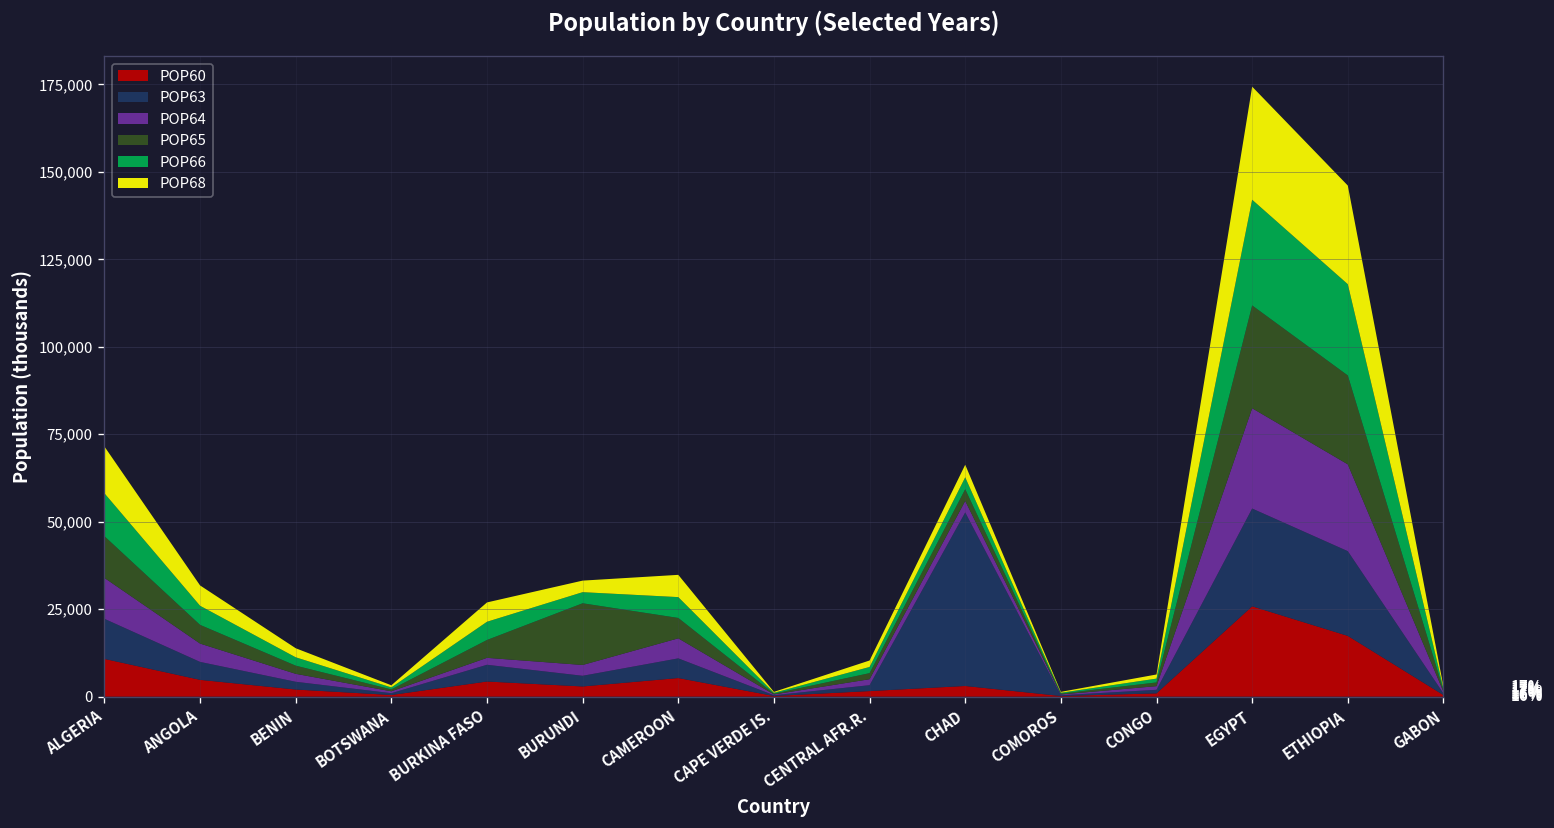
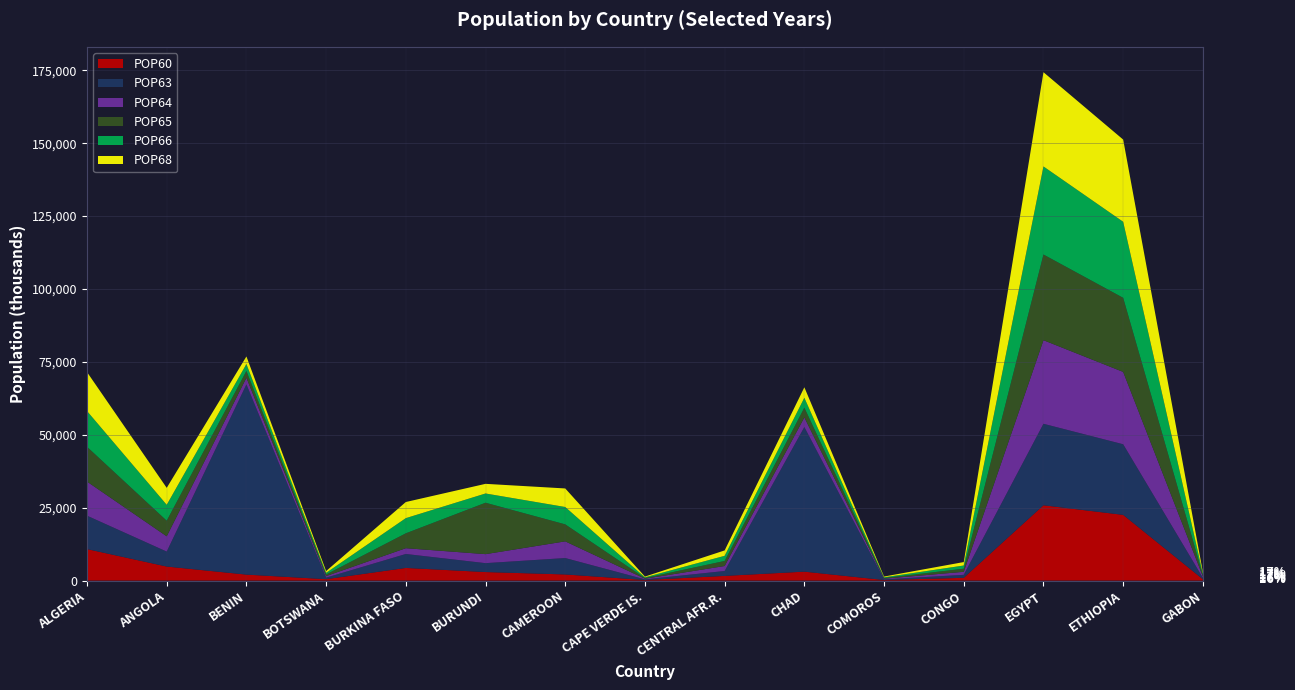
  {
    "POP60": {
      "ALGERIA": "11,000",
      "ANGOLA": "5,000",
      "BENIN": "2,000",
      "BURKINA FASO": "4,000",
      "BURUNDI": "3,000",
-     "CAMEROON": "5,000",
+     "CAMEROON": "2,000",
      "CENTRAL AFR.R.": "2,000",
      "CHAD": "3,000",
      "CONGO": "1,000",
      "EGYPT": "26,000",
-     "ETHIOPIA": "17,000"
+     "ETHIOPIA": "23,000"
    },
    "POP63": {
      "ALGERIA": "11,000",
      "ANGOLA": "5,000",
-     "BENIN": "2,000",
+     "BENIN": "65,000",
      "BURKINA FASO": "5,000",
      "BURUNDI": "3,000",
      "CAMEROON": "6,000",
      "CENTRAL AFR.R.": "2,000",
      "CHAD": "50,000",
      "CONGO": "1,000",
      "EGYPT": "28,000",
      "ETHIOPIA": "24,000"
    },
    "POP64": {
      "ALGERIA": "12,000",
      "ANGOLA": "5,000",
      "BENIN": "2,000",
      "BURKINA FASO": "2,000",
      "BURUNDI": "3,000",
      "CAMEROON": "6,000",
      "CENTRAL AFR.R.": "2,000",
      "CHAD": "3,000",
      "CONGO": "1,000",
      "EGYPT": "29,000",
      "ETHIOPIA": "25,000"
    },
    "POP65": {
      "ALGERIA": "12,000",
      "ANGOLA": "5,000",
      "BENIN": "2,000",
      "BURKINA FASO": "5,000",
      "BURUNDI": "18,000",
      "CAMEROON": "6,000",
      "CENTRAL AFR.R.": "2,000",
      "CHAD": "3,000",
      "CONGO": "1,000",
      "EGYPT": "29,000",
      "ETHIOPIA": "25,000"
    },
    "POP66": {
      "ALGERIA": "12,000",
      "ANGOLA": "5,000",
      "BENIN": "2,000",
      "BURKINA FASO": "5,000",
      "BURUNDI": "3,000",
      "CAMEROON": "6,000",
      "CENTRAL AFR.R.": "2,000",
      "CHAD": "3,000",
      "CONGO": "1,000",
      "EGYPT": "30,000",
      "ETHIOPIA": "26,000"
    },
    "POP68": {
      "ALGERIA": "13,000",
      "ANGOLA": "6,000",
      "BENIN": "3,000",
      "BURKINA FASO": "6,000",
      "BURUNDI": "3,000",
      "CAMEROON": "6,000",
      "CENTRAL AFR.R.": "2,000",
      "CHAD": "4,000",
      "CONGO": "1,000",
      "EGYPT": "32,000",
      "ETHIOPIA": "28,000"
    }
  }
